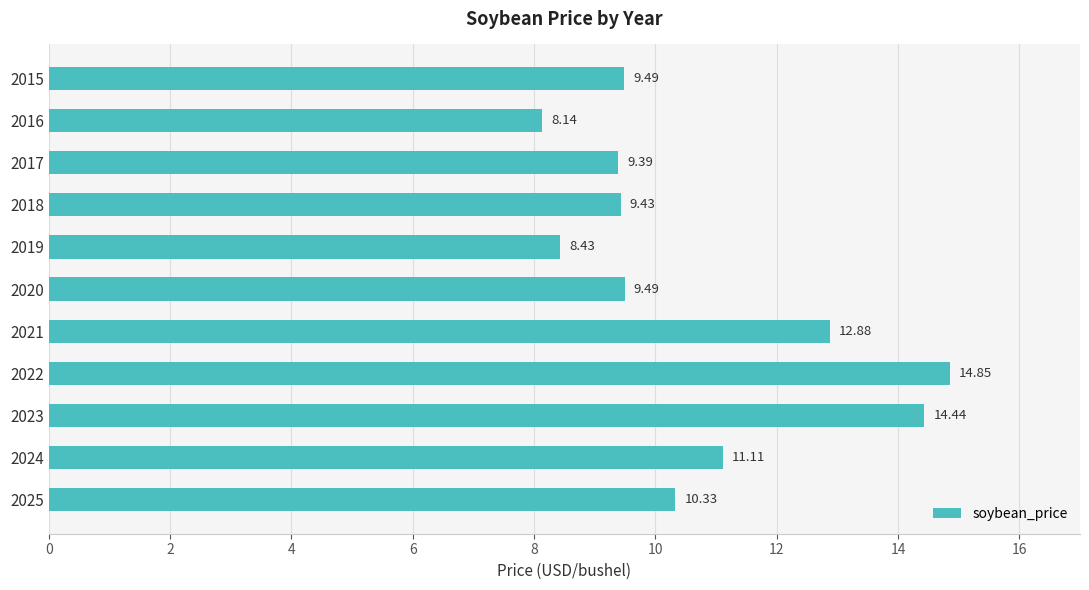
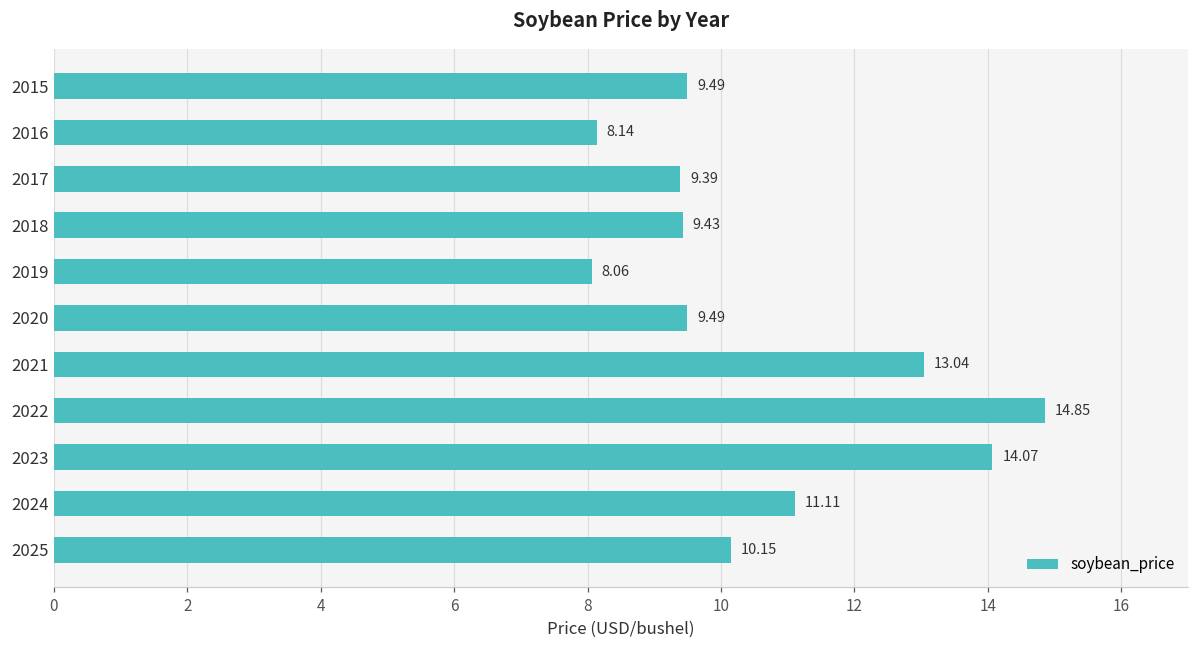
  {
    "2015": 9.49,
    "2016": 8.14,
    "2017": 9.39,
    "2018": 9.43,
-   "2019": 8.43,
+   "2019": 8.06,
    "2020": 9.49,
-   "2021": 12.88,
+   "2021": 13.04,
    "2022": 14.85,
-   "2023": 14.44,
+   "2023": 14.07,
    "2024": 11.11,
-   "2025": 10.33
+   "2025": 10.15
  }
